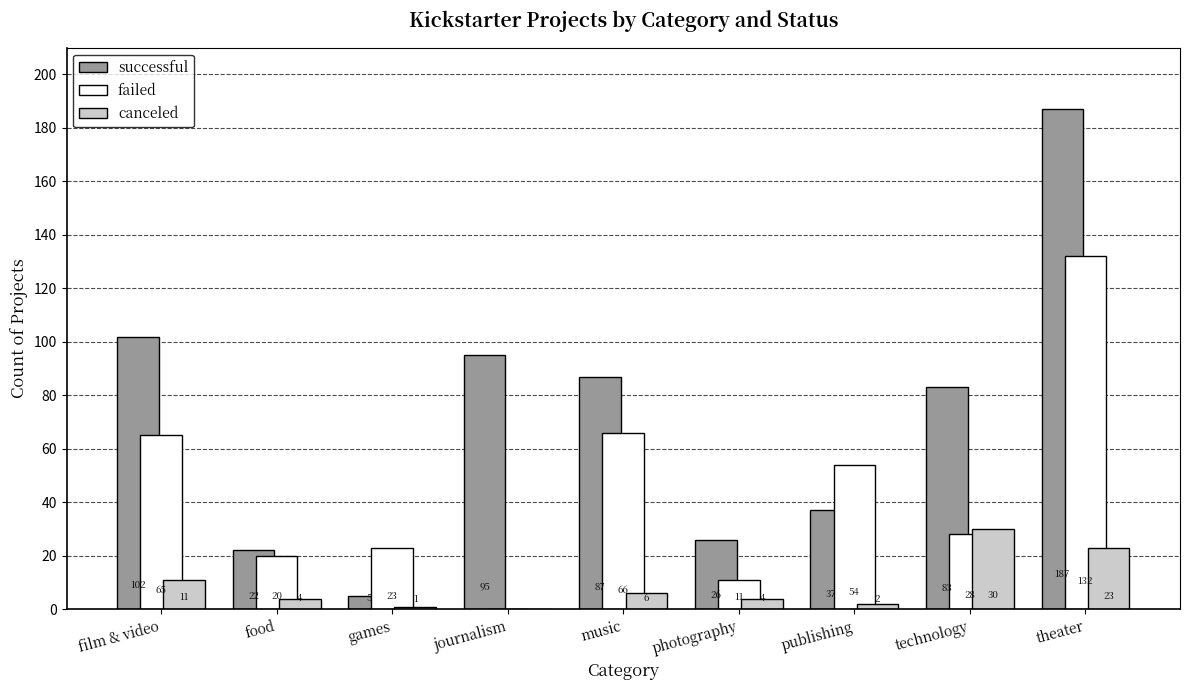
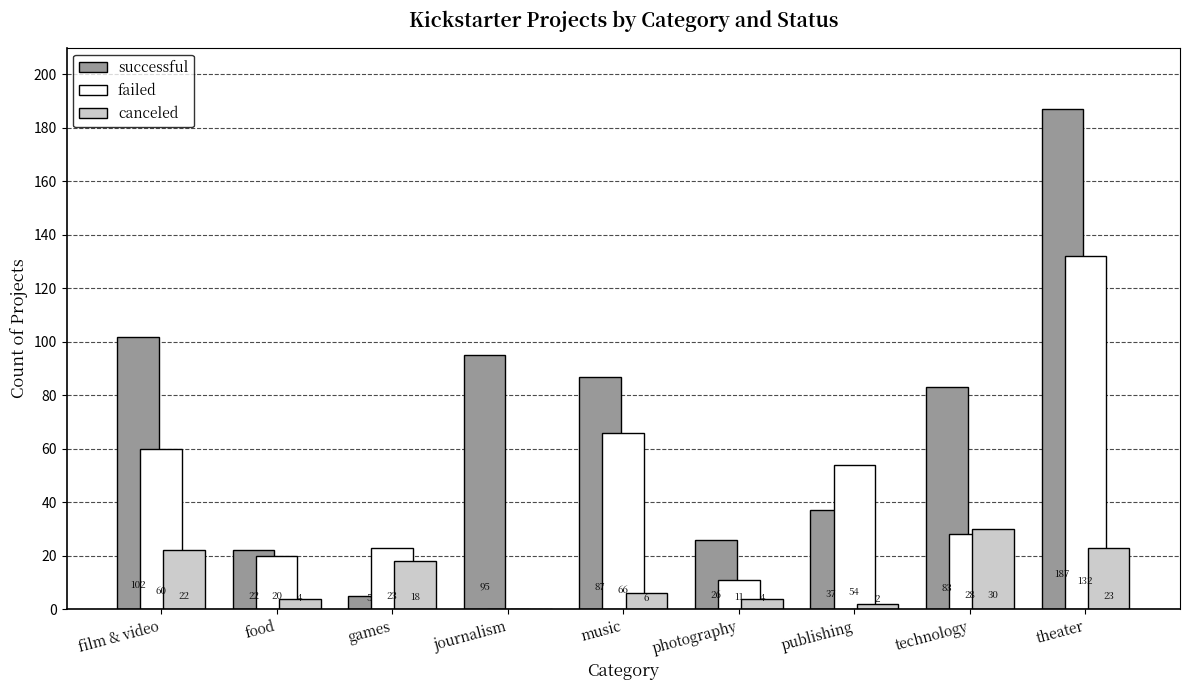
  {
    "successful": {
      "film & video": 102,
      "food": 22,
      "games": 5,
      "journalism": 95,
      "music": 87,
      "photography": 26,
      "publishing": 37,
      "technology": 83,
      "theater": 187
    },
    "failed": {
-     "film & video": 65,
+     "film & video": 60,
      "food": 20,
      "games": 23,
      "music": 66,
      "photography": 11,
      "publishing": 54,
      "technology": 28,
      "theater": 132
    },
    "canceled": {
-     "film & video": 11,
+     "film & video": 22,
      "food": 4,
-     "games": 1,
+     "games": 18,
      "music": 6,
      "photography": 4,
      "publishing": 2,
      "technology": 30,
      "theater": 23
    }
  }
